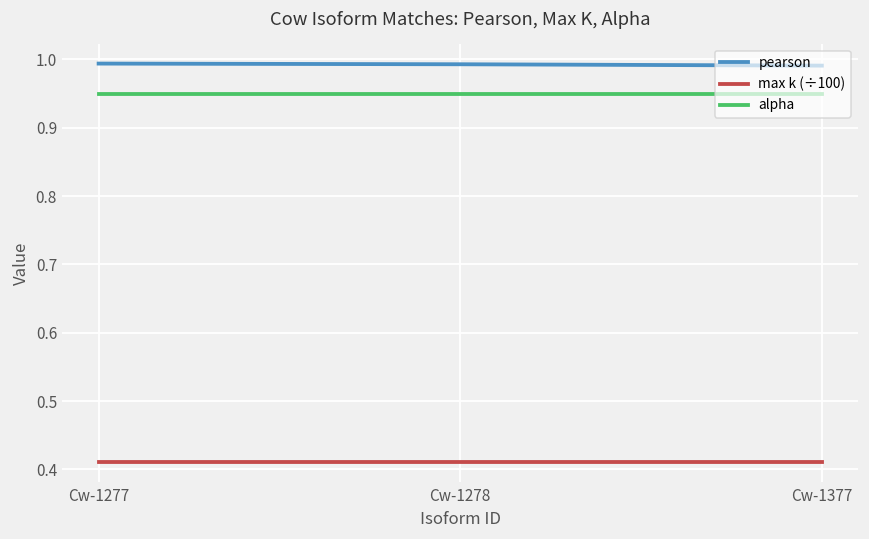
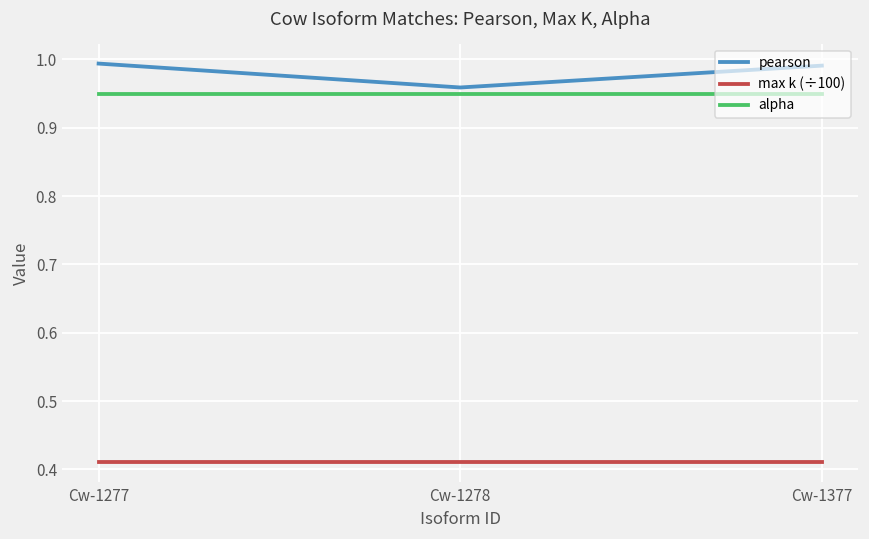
  {
    "pearson": {
      "Cw-1277": 0.99,
-     "Cw-1278": 0.99
+     "Cw-1278": 0.96
    },
    "max k (÷100)": {
      "Cw-1277": 0.41,
      "Cw-1278": 0.41,
      "Cw-1377": 0.41
    },
    "alpha": {
      "Cw-1277": 0.95,
      "Cw-1278": 0.95
    }
  }
